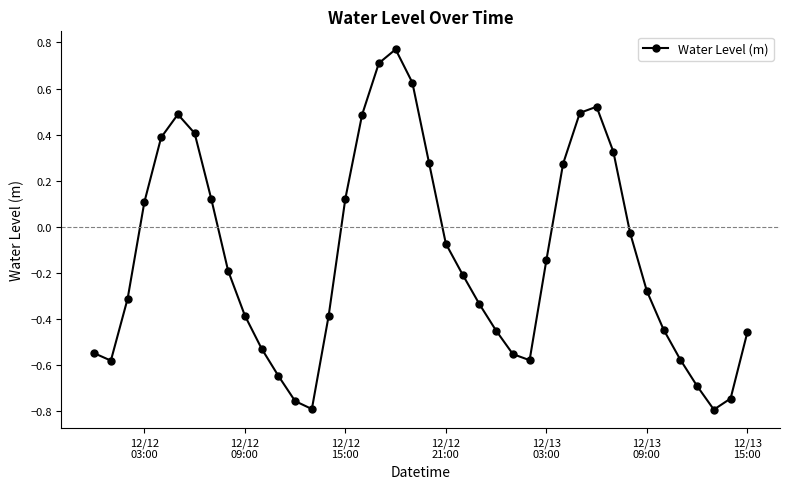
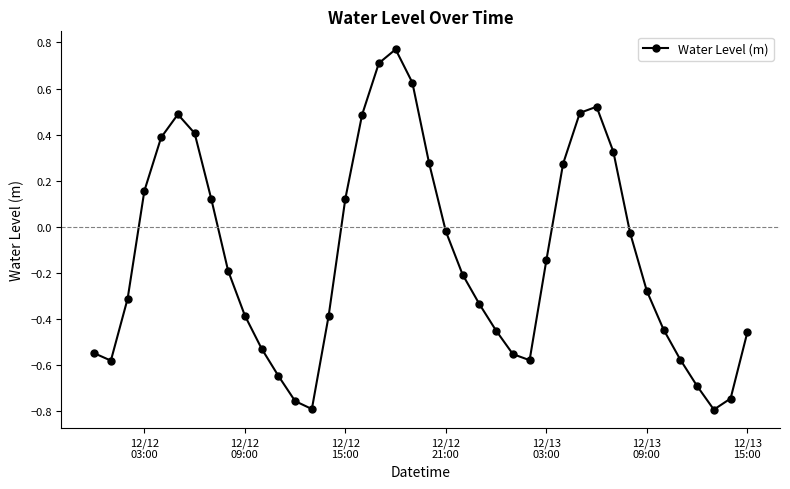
  {
-   "12/12 03:00": 0.11,
+   "12/12 03:00": 0.16,
    "12/12 09:00": -0.38,
    "12/12 15:00": 0.12,
-   "12/12 21:00": -0.07,
+   "12/12 21:00": -0.02,
    "12/13 03:00": -0.14,
    "12/13 09:00": -0.28,
    "12/13 15:00": -0.46
  }
